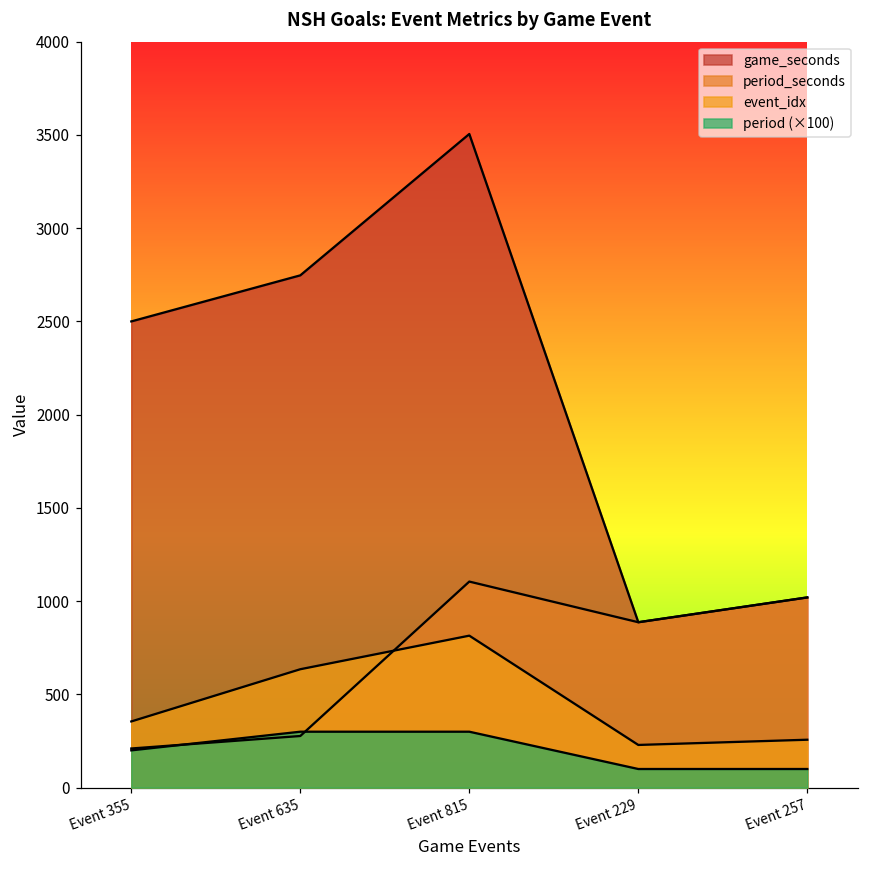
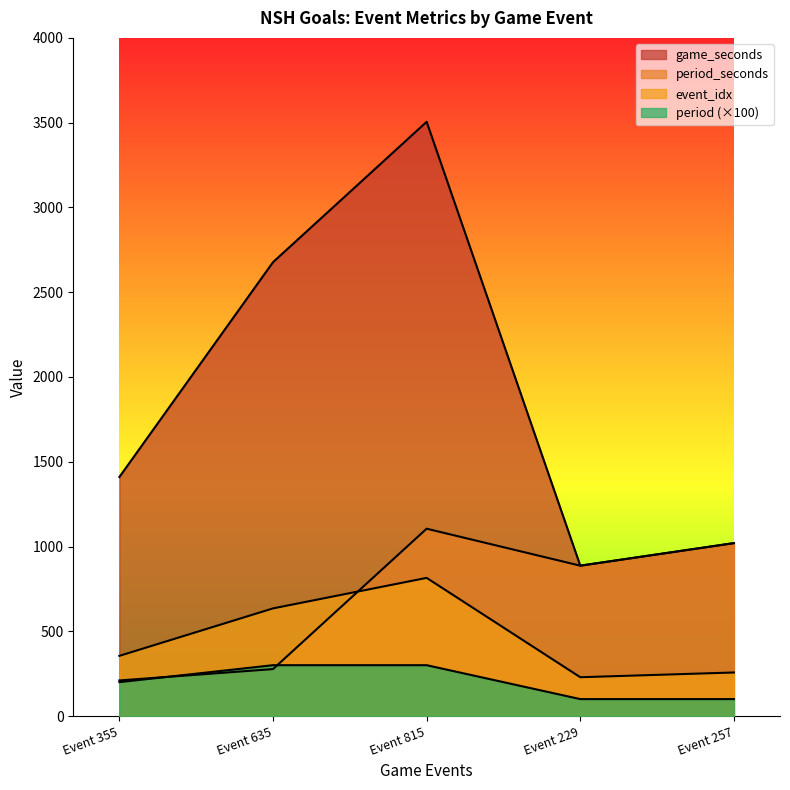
  {
    "game_seconds": {
-     "Event 355": 2500,
-     "Event 635": 2750,
+     "Event 355": 1410,
+     "Event 635": 2680,
      "Event 815": 3510
    },
    "period (×100)": {
      "Event 635": 300,
      "Event 815": 300,
      "Event 229": 100,
      "Event 257": 100
    }
  }
